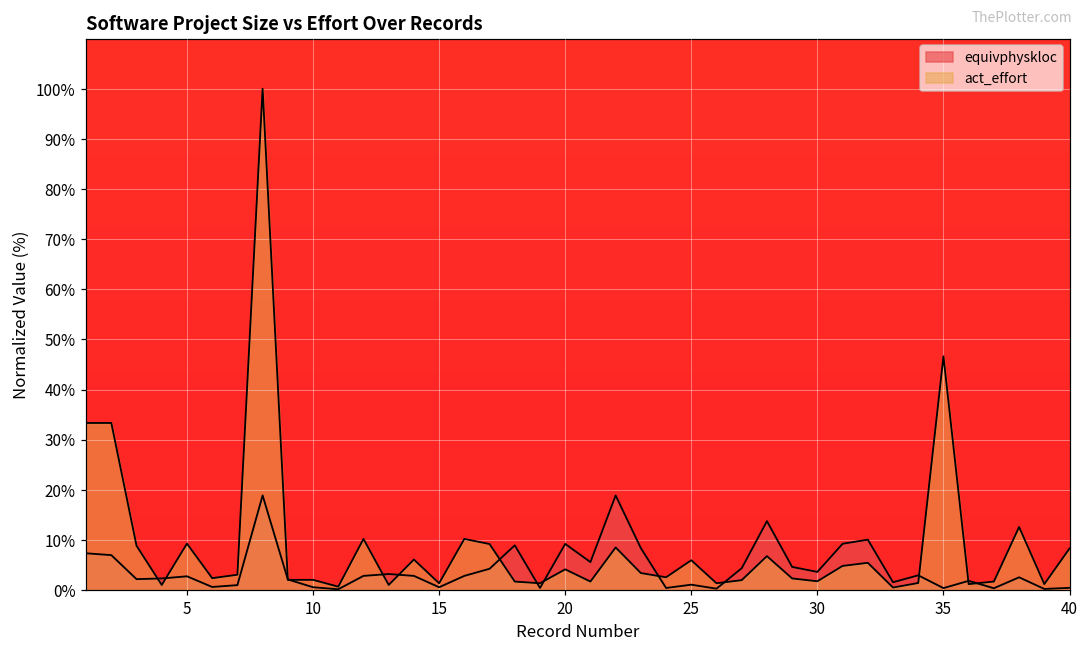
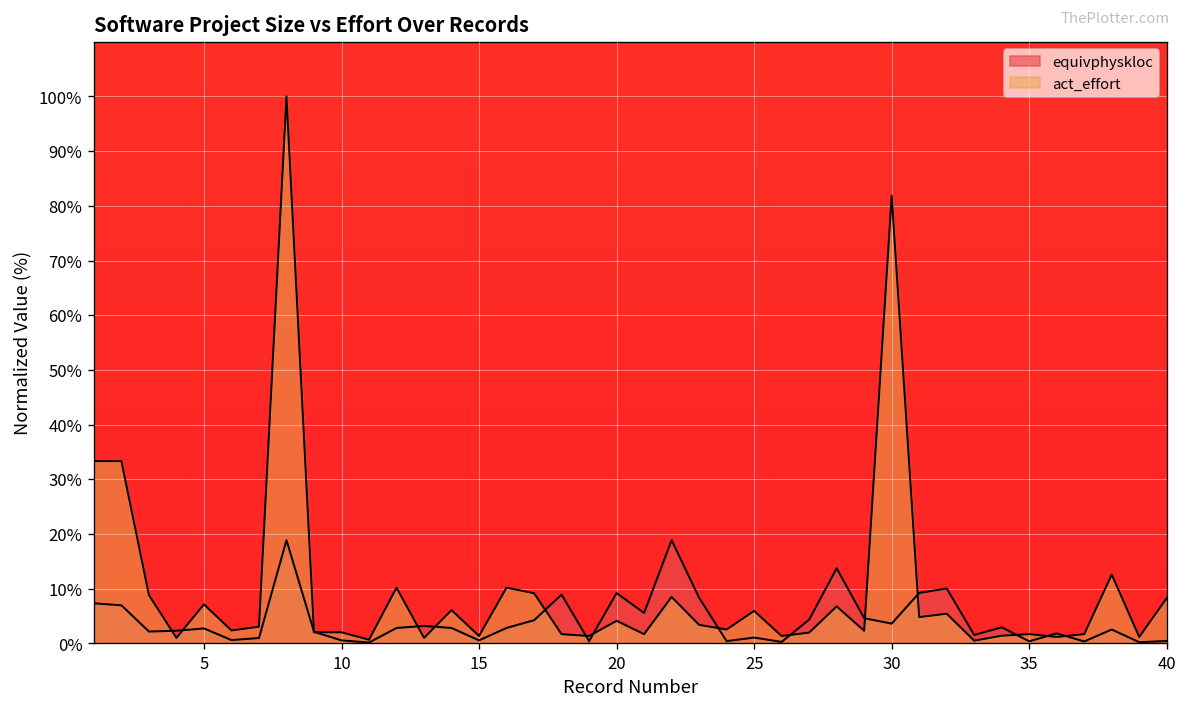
  {
    "equivphyskloc": {
      "5": "3%",
      "10": "1%",
      "15": "1%",
      "20": "9%",
      "25": "1%",
      "30": "4%",
      "35": "0%",
      "40": "0%"
    },
    "act_effort": {
-     "5": "9%",
+     "5": "7%",
      "10": "2%",
      "15": "1%",
      "20": "4%",
      "25": "6%",
-     "30": "2%",
-     "35": "47%",
+     "30": "82%",
+     "35": "2%",
      "40": "8%"
    }
  }
